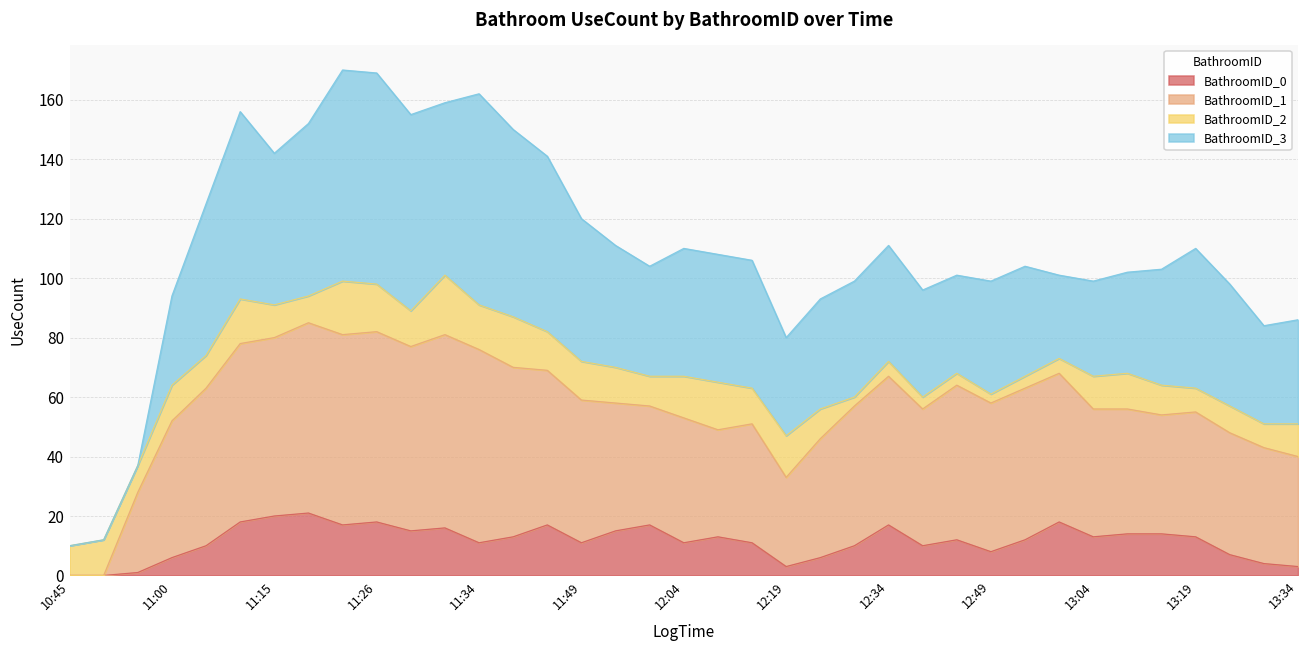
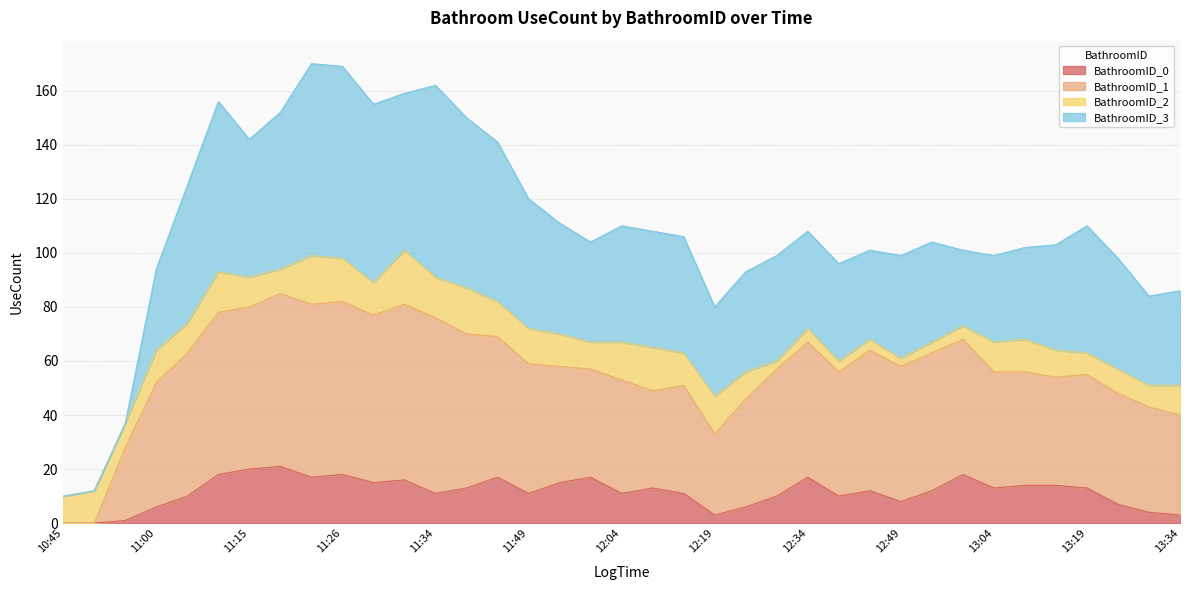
  {
    "BathroomID_0": {
      "11:00": 6,
      "11:15": 20,
      "11:26": 18,
      "11:34": 11,
      "11:49": 11,
      "12:04": 11,
      "12:19": 3,
      "12:34": 17,
      "12:49": 8,
      "13:04": 13,
      "13:19": 13,
      "13:34": 3
    },
    "BathroomID_3": {
      "11:00": 30,
      "11:15": 51,
      "11:26": 71,
      "11:34": 71,
      "11:49": 48,
      "12:04": 43,
      "12:19": 33,
-     "12:34": 39,
+     "12:34": 36,
      "12:49": 38,
      "13:04": 32,
      "13:19": 47,
      "13:34": 35
    }
  }
